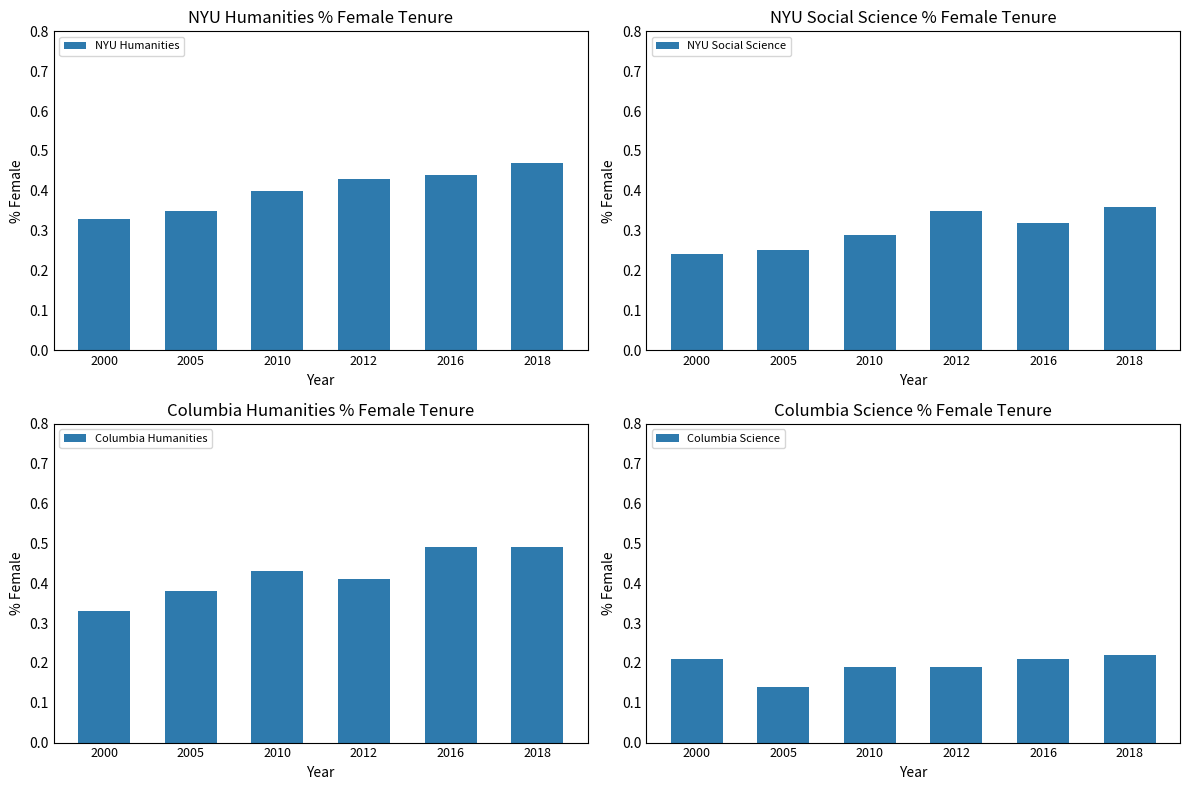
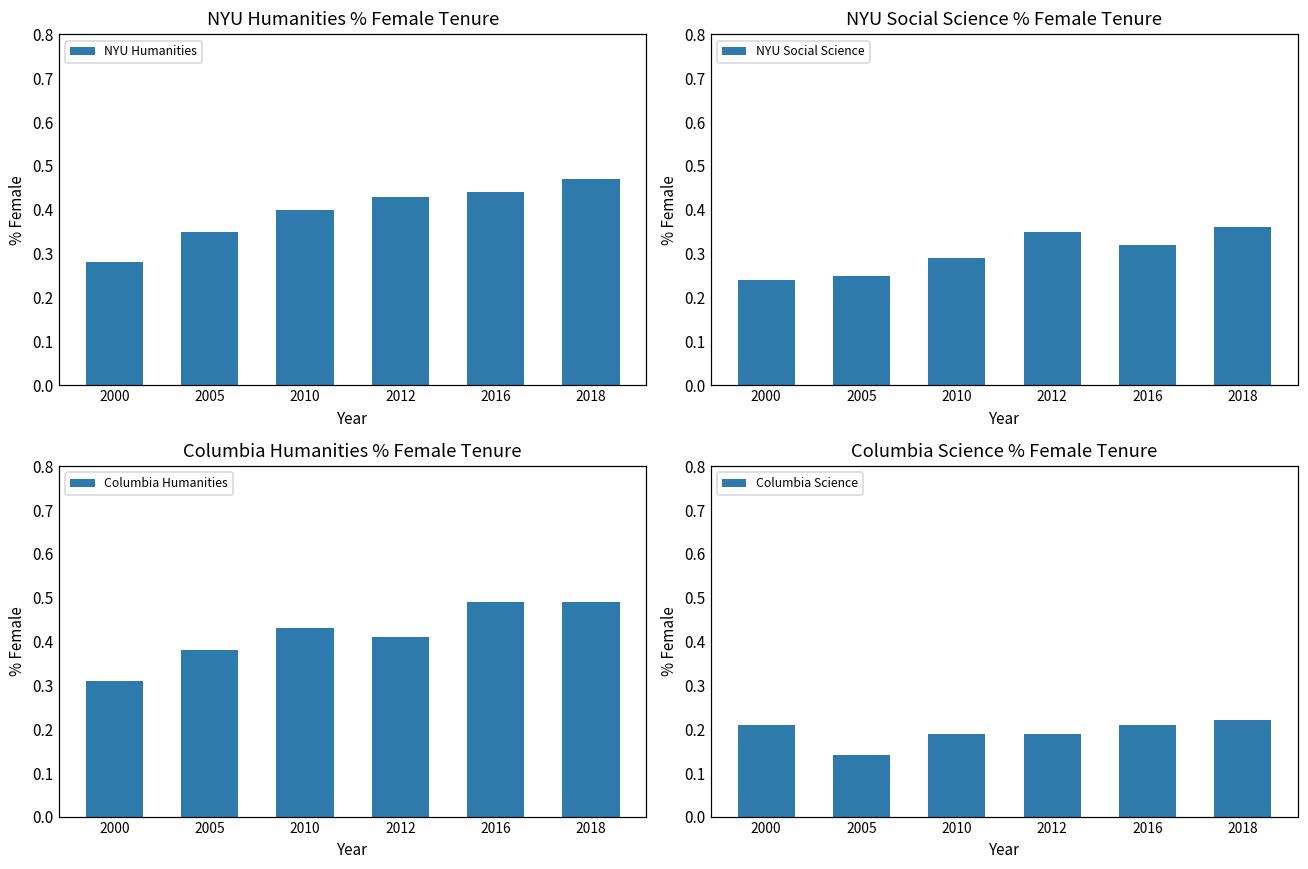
  {
    "NYU Humanities % Female Tenure": {
-     "2000": 0.33,
+     "2000": 0.28,
      "2005": 0.35,
      "2010": 0.40,
      "2012": 0.43,
      "2016": 0.44,
      "2018": 0.47
    },
    "NYU Social Science % Female Tenure": {
      "2000": 0.24,
      "2005": 0.25,
      "2010": 0.29,
      "2012": 0.35,
      "2016": 0.32,
      "2018": 0.36
    },
    "Columbia Humanities % Female Tenure": {
-     "2000": 0.33,
+     "2000": 0.31,
      "2005": 0.38,
      "2010": 0.43,
      "2012": 0.41,
      "2016": 0.49,
      "2018": 0.49
    },
    "Columbia Science % Female Tenure": {
      "2000": 0.21,
      "2005": 0.14,
      "2010": 0.19,
      "2012": 0.19,
      "2016": 0.21,
      "2018": 0.22
    }
  }
